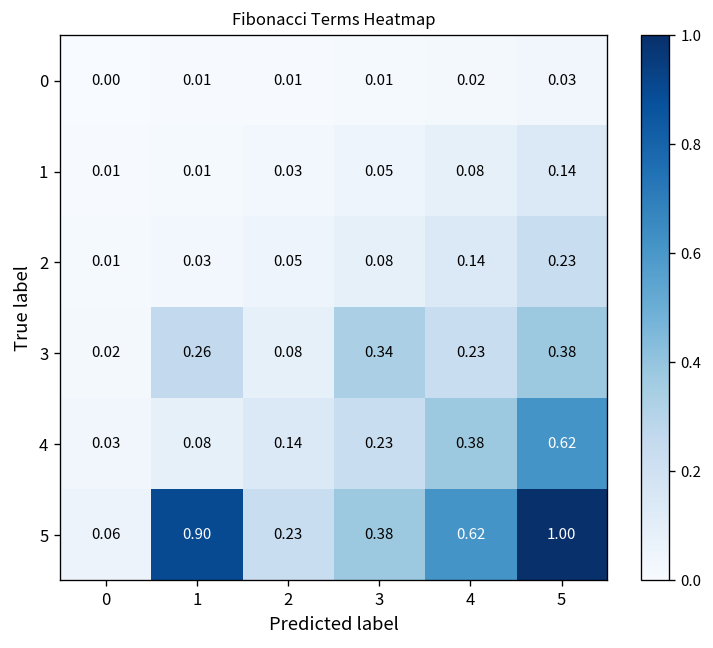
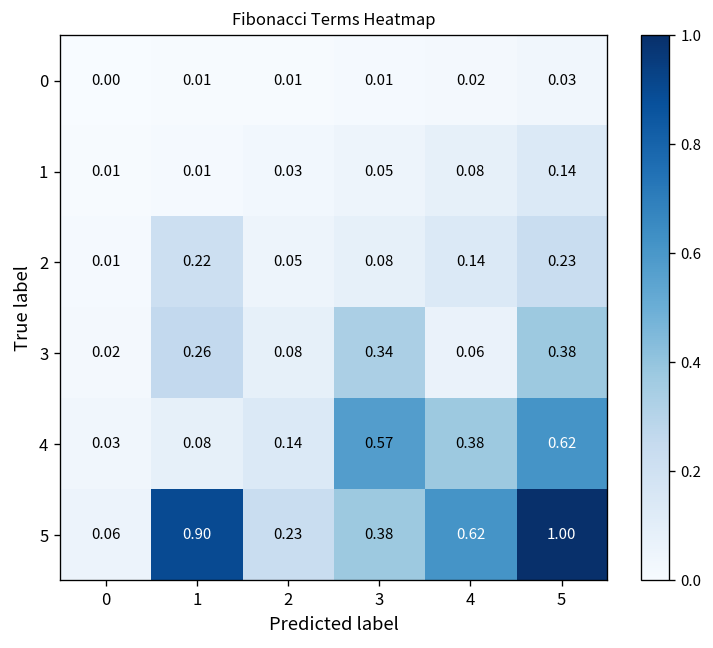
  {
    "0": {
      "0": 0.00,
      "1": 0.01,
      "2": 0.01,
      "3": 0.01,
      "4": 0.02,
      "5": 0.03
    },
    "1": {
      "0": 0.01,
      "1": 0.01,
      "2": 0.03,
      "3": 0.05,
      "4": 0.08,
      "5": 0.14
    },
    "2": {
      "0": 0.01,
-     "1": 0.03,
+     "1": 0.22,
      "2": 0.05,
      "3": 0.08,
      "4": 0.14,
      "5": 0.23
    },
    "3": {
      "0": 0.02,
      "1": 0.26,
      "2": 0.08,
      "3": 0.34,
-     "4": 0.23,
+     "4": 0.06,
      "5": 0.38
    },
    "4": {
      "0": 0.03,
      "1": 0.08,
      "2": 0.14,
-     "3": 0.23,
+     "3": 0.57,
      "4": 0.38,
      "5": 0.62
    },
    "5": {
      "0": 0.06,
      "1": 0.90,
      "2": 0.23,
      "3": 0.38,
      "4": 0.62,
      "5": 1.00
    }
  }
